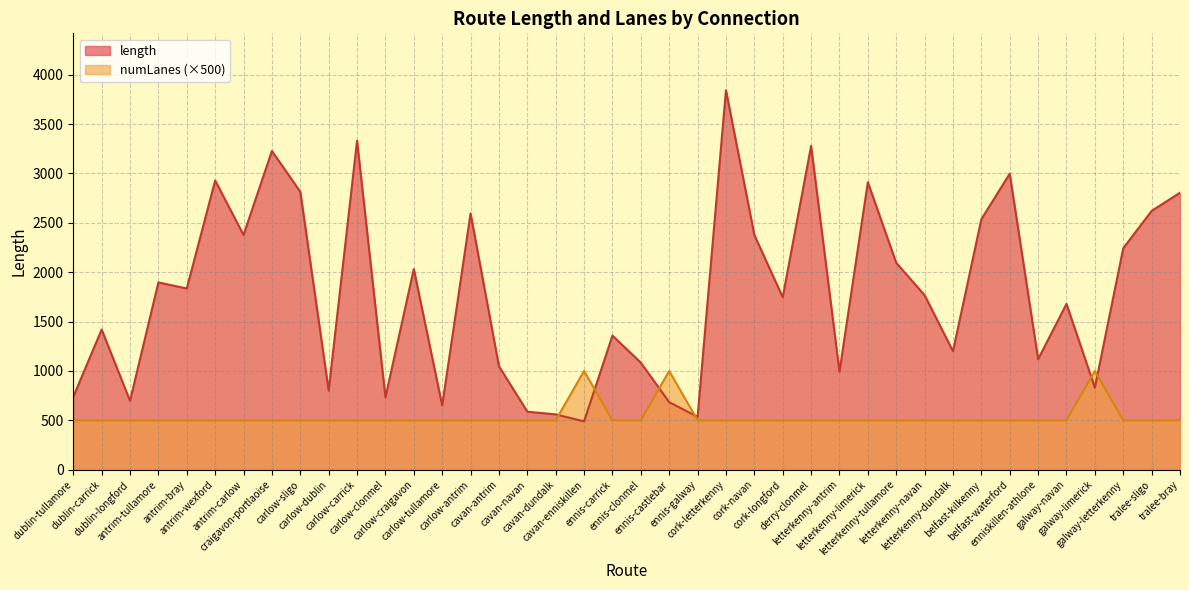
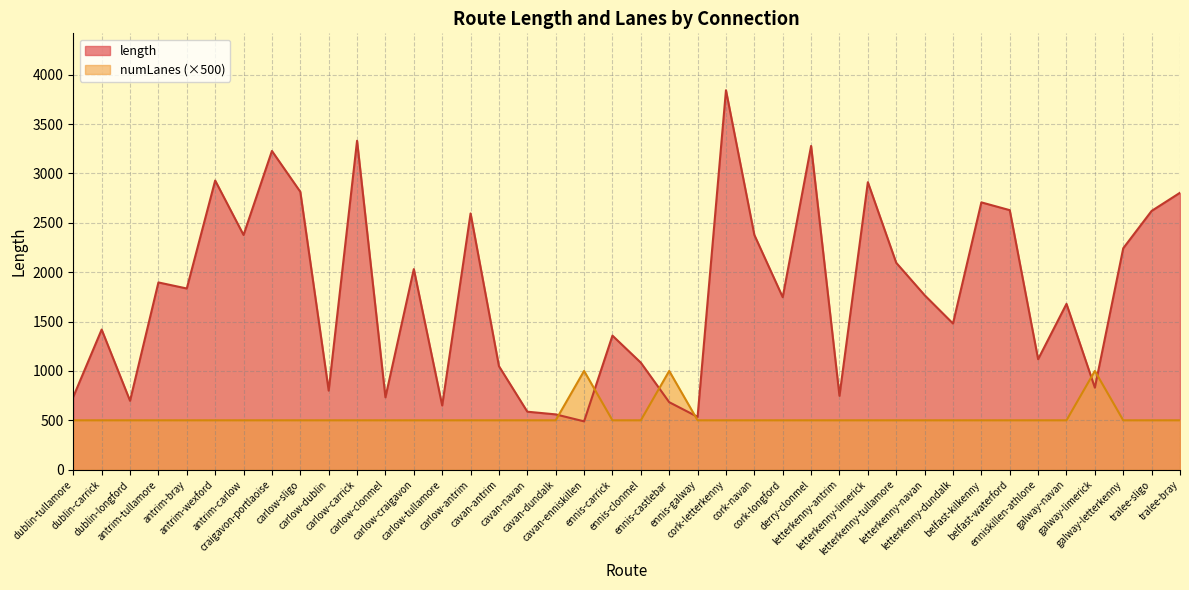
  {
    "length": {
      "dublin-tullamore": 700,
      "dublin-carrick": 1400,
      "dublin-longford": 700,
      "antrim-tullamore": 1900,
      "antrim-bray": 1800,
      "antrim-wexford": 2900,
      "antrim-carlow": 2400,
      "craigavon-portlaoise": 3200,
      "carlow-sligo": 2800,
      "carlow-dublin": 800,
      "carlow-carrick": 3300,
      "carlow-clonmel": 700,
      "carlow-craigavon": 2000,
      "carlow-tullamore": 600,
      "carlow-antrim": 2600,
      "cavan-antrim": 1000,
      "cavan-navan": 600,
      "cavan-dundalk": 600,
      "cavan-enniskillen": 500,
      "ennis-carrick": 1400,
      "ennis-clonmel": 1100,
      "ennis-castlebar": 700,
      "ennis-galway": 500,
      "cork-letterkenny": 3800,
      "cork-navan": 2400,
      "cork-longford": 1700,
      "derry-clonmel": 3300,
-     "letterkenny-antrim": 1000,
+     "letterkenny-antrim": 700,
      "letterkenny-limerick": 2900,
      "letterkenny-tullamore": 2100,
      "letterkenny-navan": 1800,
-     "letterkenny-dundalk": 1200,
-     "belfast-kilkenny": 2500,
-     "belfast-waterford": 3000,
+     "letterkenny-dundalk": 1500,
+     "belfast-kilkenny": 2700,
+     "belfast-waterford": 2600,
      "enniskillen-athlone": 1100,
      "galway-navan": 1700,
      "galway-limerick": 800,
      "galway-letterkenny": 2200,
      "tralee-sligo": 2600,
      "tralee-bray": 2800
    },
    "numLanes (×500)": {
      "dublin-tullamore": 500,
      "dublin-carrick": 500,
      "dublin-longford": 500,
      "antrim-tullamore": 500,
      "antrim-bray": 500,
      "antrim-wexford": 500,
      "antrim-carlow": 500,
      "craigavon-portlaoise": 500,
      "carlow-sligo": 500,
      "carlow-dublin": 500,
      "carlow-carrick": 500,
      "carlow-clonmel": 500,
      "carlow-craigavon": 500,
      "carlow-tullamore": 500,
      "carlow-antrim": 500,
      "cavan-antrim": 500,
      "cavan-navan": 500,
      "cavan-dundalk": 500,
      "cavan-enniskillen": 1000,
      "ennis-carrick": 500,
      "ennis-clonmel": 500,
      "ennis-castlebar": 1000,
      "ennis-galway": 500,
      "cork-letterkenny": 500,
      "cork-navan": 500,
      "cork-longford": 500,
      "derry-clonmel": 500,
      "letterkenny-antrim": 500,
      "letterkenny-limerick": 500,
      "letterkenny-tullamore": 500,
      "letterkenny-navan": 500,
      "letterkenny-dundalk": 500,
      "belfast-kilkenny": 500,
      "belfast-waterford": 500,
      "enniskillen-athlone": 500,
      "galway-navan": 500,
      "galway-limerick": 1000,
      "galway-letterkenny": 500,
      "tralee-sligo": 500,
      "tralee-bray": 500
    }
  }
